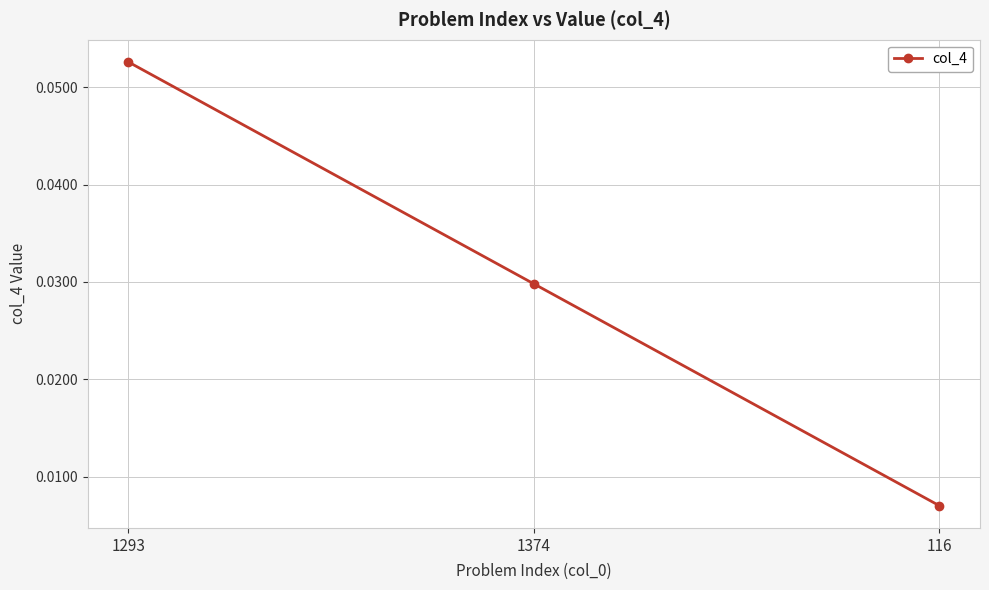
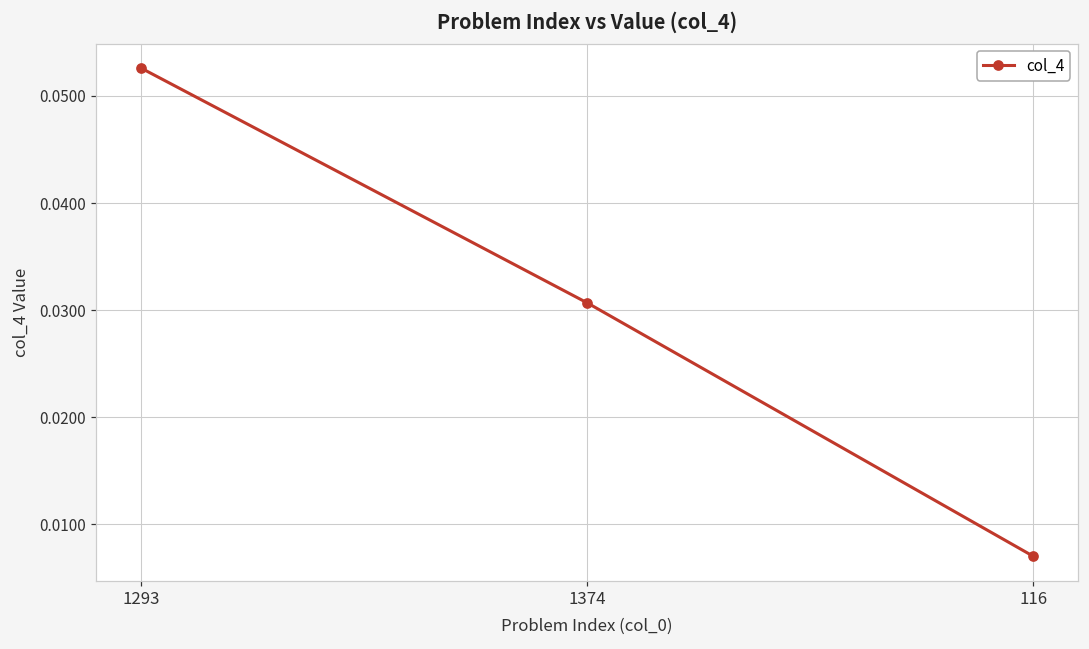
  {
    "1293": 0.053,
-   "1374": 0.030,
+   "1374": 0.031,
    "116": 0.007
  }
